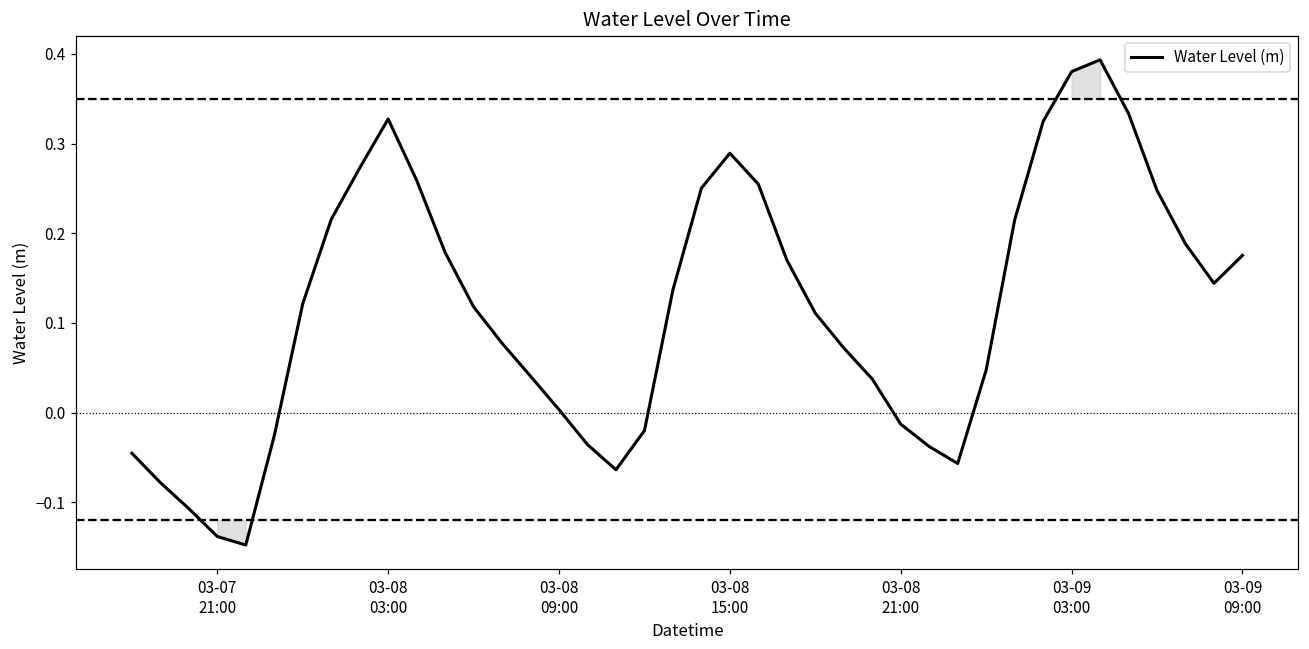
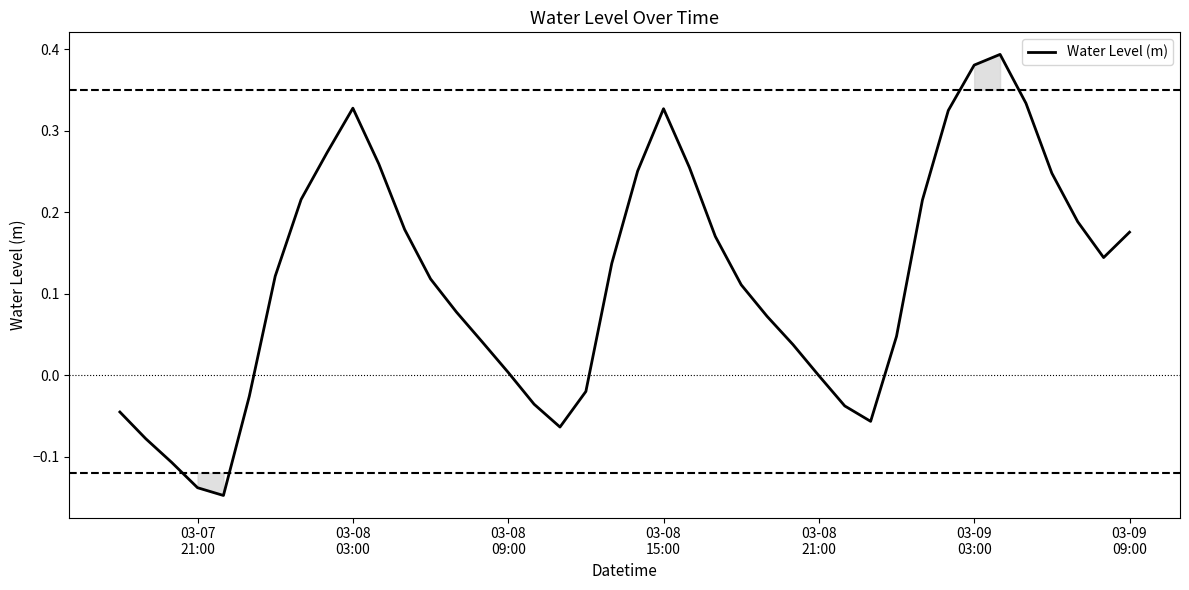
  {
    "Water Level (m)": {
      "03-07 21:00": -0.14,
      "03-08 03:00": 0.33,
      "03-08 09:00": 0.00,
-     "03-08 15:00": 0.29,
-     "03-08 21:00": -0.01,
+     "03-08 15:00": 0.33,
+     "03-08 21:00": 0.00,
      "03-09 09:00": 0.18
    }
  }
